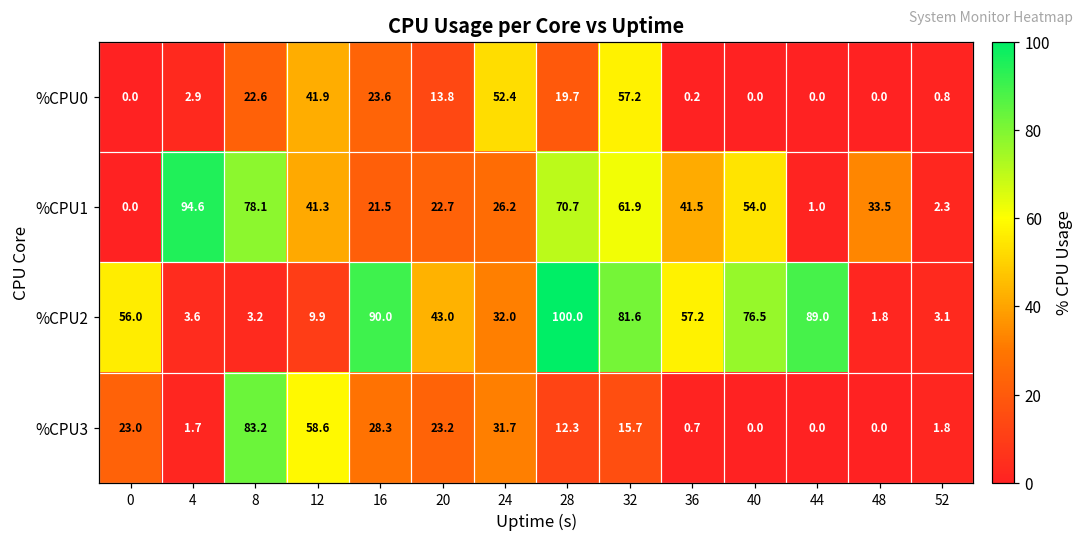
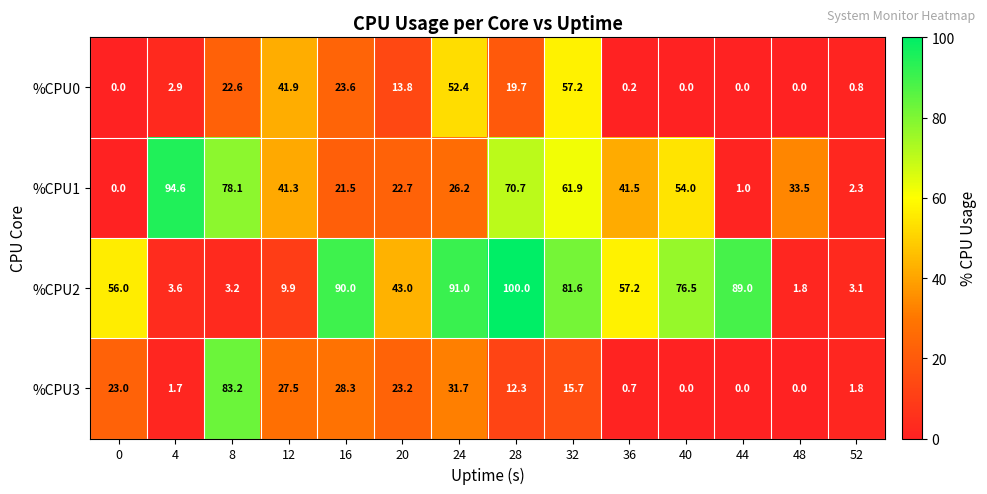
  {
    "%CPU0": {
      "0": 0.0,
      "4": 2.9,
      "8": 22.6,
      "12": 41.9,
      "16": 23.6,
      "20": 13.8,
      "24": 52.4,
      "28": 19.7,
      "32": 57.2,
      "36": 0.2,
      "40": 0.0,
      "44": 0.0,
      "48": 0.0,
      "52": 0.8
    },
    "%CPU1": {
      "0": 0.0,
      "4": 94.6,
      "8": 78.1,
      "12": 41.3,
      "16": 21.5,
      "20": 22.7,
      "24": 26.2,
      "28": 70.7,
      "32": 61.9,
      "36": 41.5,
      "40": 54.0,
      "44": 1.0,
      "48": 33.5,
      "52": 2.3
    },
    "%CPU2": {
      "0": 56.0,
      "4": 3.6,
      "8": 3.2,
      "12": 9.9,
      "16": 90.0,
      "20": 43.0,
-     "24": 32.0,
+     "24": 91.0,
      "28": 100.0,
      "32": 81.6,
      "36": 57.2,
      "40": 76.5,
      "44": 89.0,
      "48": 1.8,
      "52": 3.1
    },
    "%CPU3": {
      "0": 23.0,
      "4": 1.7,
      "8": 83.2,
-     "12": 58.6,
+     "12": 27.5,
      "16": 28.3,
      "20": 23.2,
      "24": 31.7,
      "28": 12.3,
      "32": 15.7,
      "36": 0.7,
      "40": 0.0,
      "44": 0.0,
      "48": 0.0,
      "52": 1.8
    }
  }
